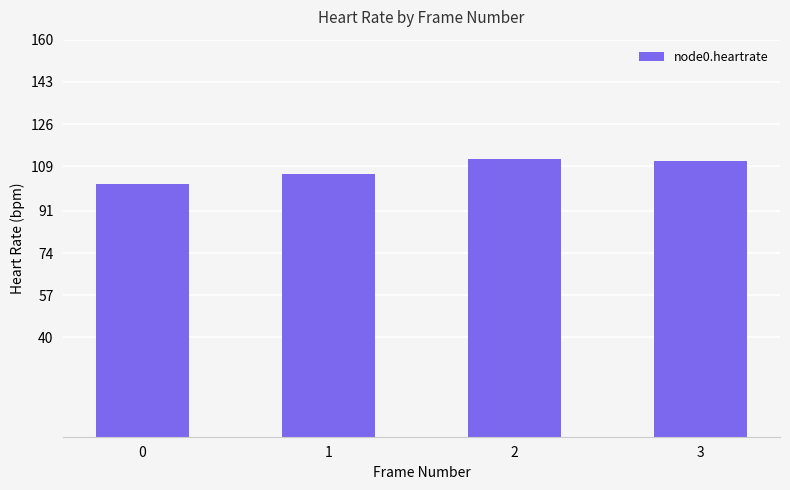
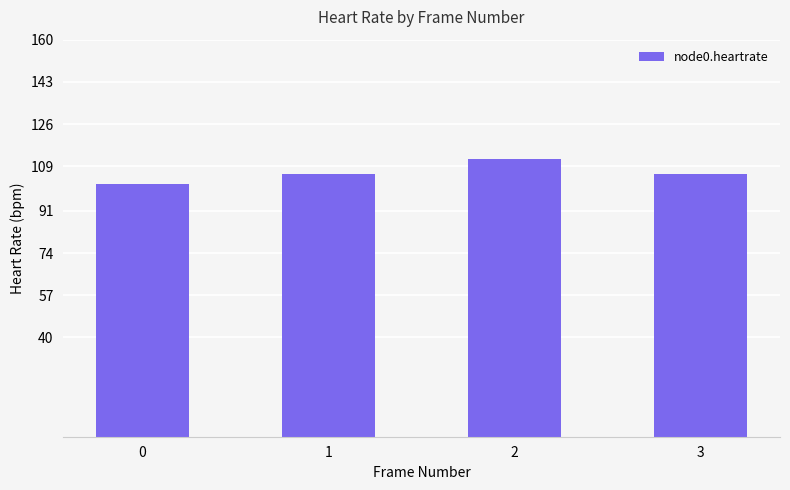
  {
    "0": 102,
    "1": 106,
    "2": 112,
-   "3": 111
+   "3": 106
  }
